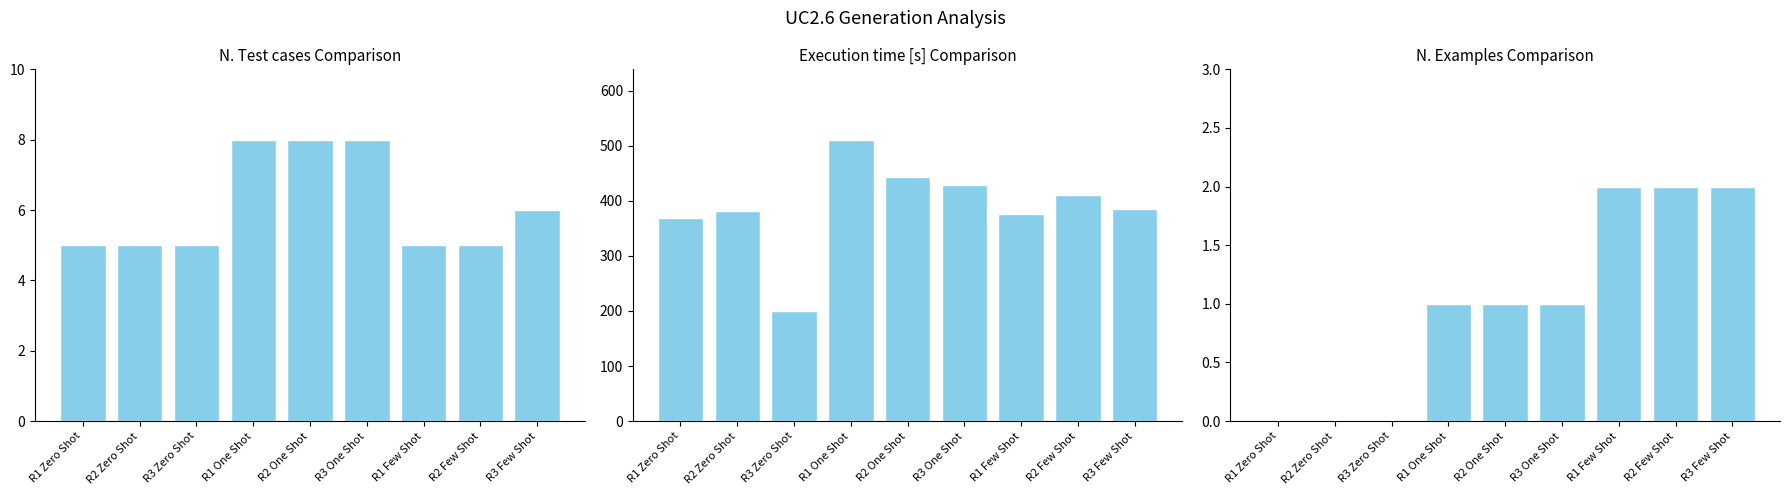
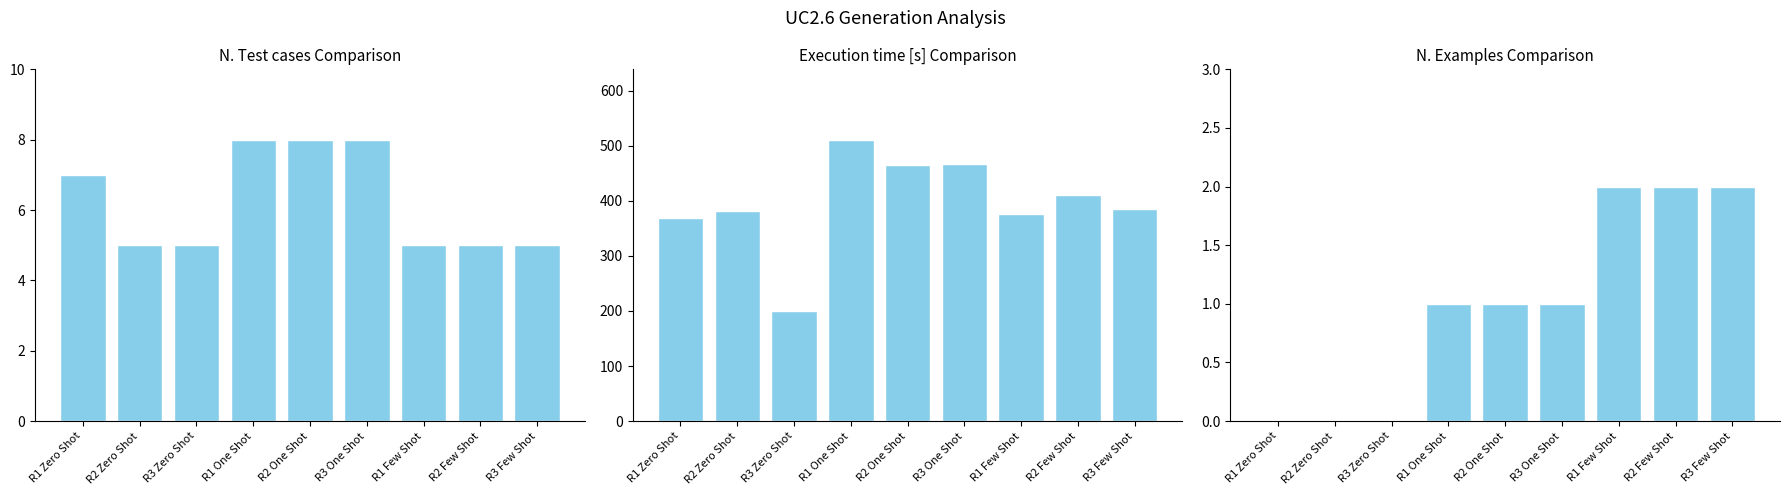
  {
    "N. Test cases Comparison": {
-     "R1 Zero Shot": 5,
+     "R1 Zero Shot": 7,
      "R2 Zero Shot": 5,
      "R3 Zero Shot": 5,
      "R1 One Shot": 8,
      "R2 One Shot": 8,
      "R3 One Shot": 8,
      "R1 Few Shot": 5,
      "R2 Few Shot": 5,
-     "R3 Few Shot": 6
+     "R3 Few Shot": 5
    },
    "Execution time [s] Comparison": {
      "R1 Zero Shot": 370,
      "R2 Zero Shot": 380,
      "R3 Zero Shot": 200,
      "R1 One Shot": 510,
-     "R2 One Shot": 440,
-     "R3 One Shot": 430,
+     "R2 One Shot": 470,
+     "R3 One Shot": 470,
      "R1 Few Shot": 380,
      "R2 Few Shot": 410,
      "R3 Few Shot": 390
    },
    "N. Examples Comparison": {
      "R1 Zero Shot": 0.00,
      "R2 Zero Shot": 0.00,
      "R3 Zero Shot": 0.00,
      "R1 One Shot": 1.00,
      "R2 One Shot": 1.00,
      "R3 One Shot": 1.00,
      "R1 Few Shot": 2.00,
      "R2 Few Shot": 2.00,
      "R3 Few Shot": 2.00
    }
  }
